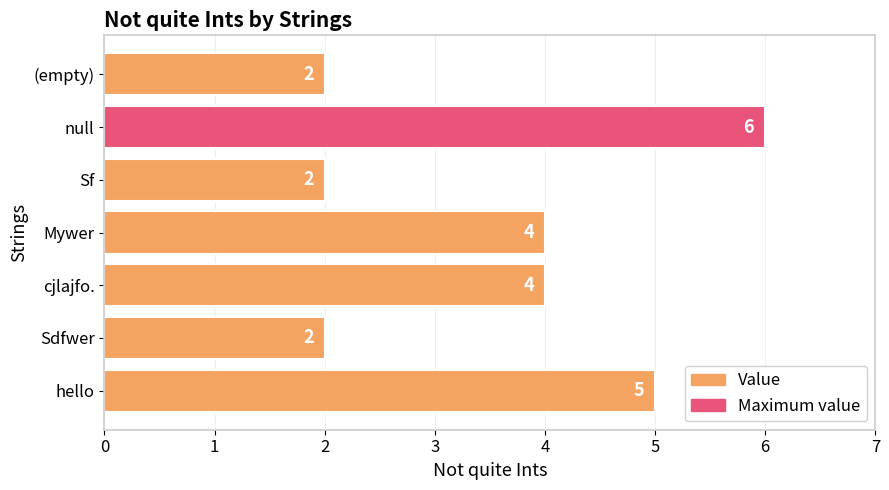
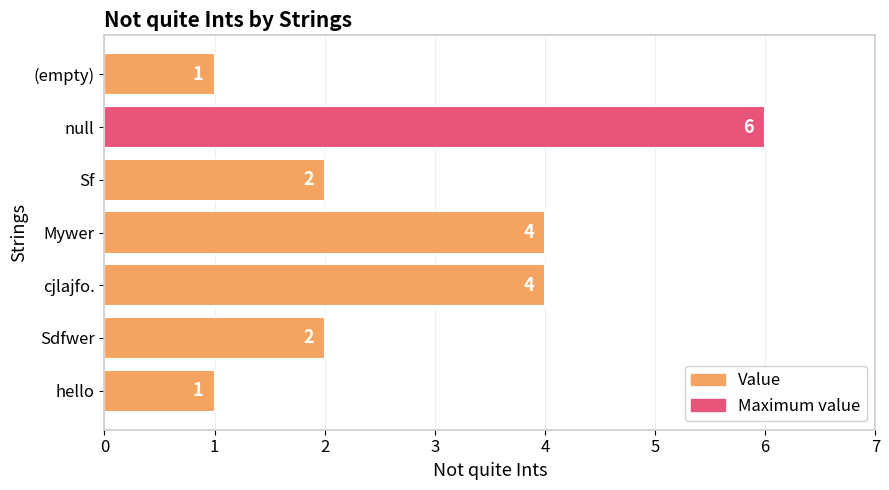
  {
-   "(empty)": 2,
+   "(empty)": 1,
    "null": 6,
    "Sf": 2,
    "Mywer": 4,
    "cjlajfo.": 4,
    "Sdfwer": 2,
-   "hello": 5
+   "hello": 1
  }
